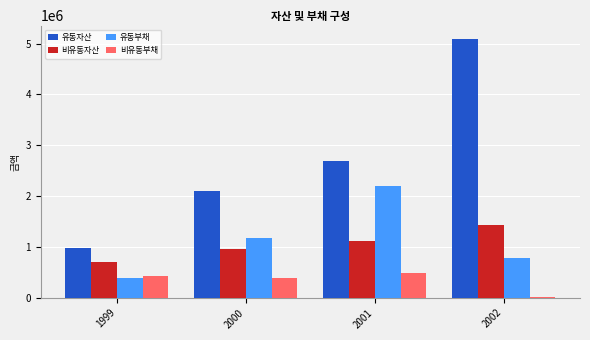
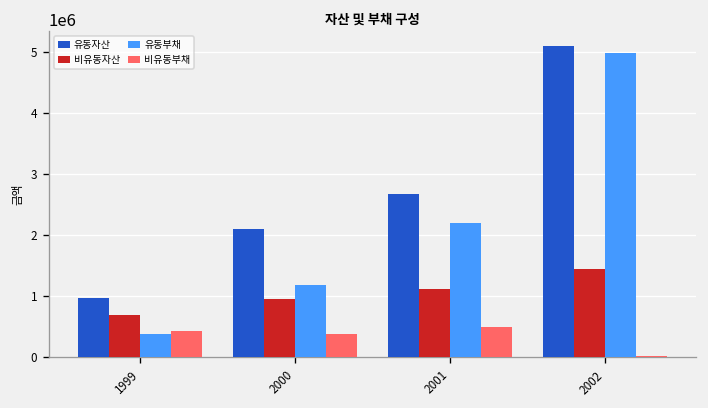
  {
    "유동자산": {
      "1999": 1000000,
      "2000": 2100000,
      "2001": 2700000,
      "2002": 5100000
    },
    "비유동자산": {
      "1999": 700000,
      "2000": 900000,
      "2001": 1100000,
      "2002": 1400000
    },
    "유동부채": {
      "1999": 400000,
      "2000": 1200000,
      "2001": 2200000,
-     "2002": 800000
+     "2002": 5000000
    },
    "비유동부채": {
      "1999": 400000,
      "2000": 400000,
      "2001": 500000
    }
  }
